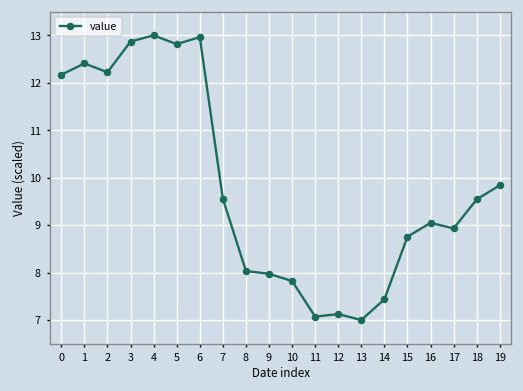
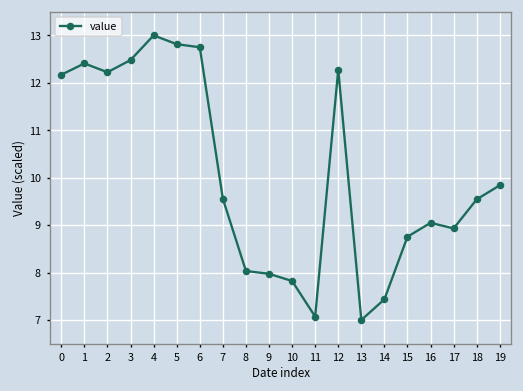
  {
    "0": 12.2,
    "1": 12.4,
    "2": 12.2,
-   "3": 12.9,
+   "3": 12.5,
    "4": 13.0,
    "5": 12.8,
-   "6": 13.0,
+   "6": 12.7,
    "7": 9.6,
    "8": 8.0,
    "9": 8.0,
    "10": 7.8,
    "11": 7.1,
-   "12": 7.1,
+   "12": 12.3,
    "13": 7.0,
    "14": 7.4,
    "15": 8.8,
    "16": 9.0,
    "17": 8.9,
    "18": 9.5,
    "19": 9.8
  }
